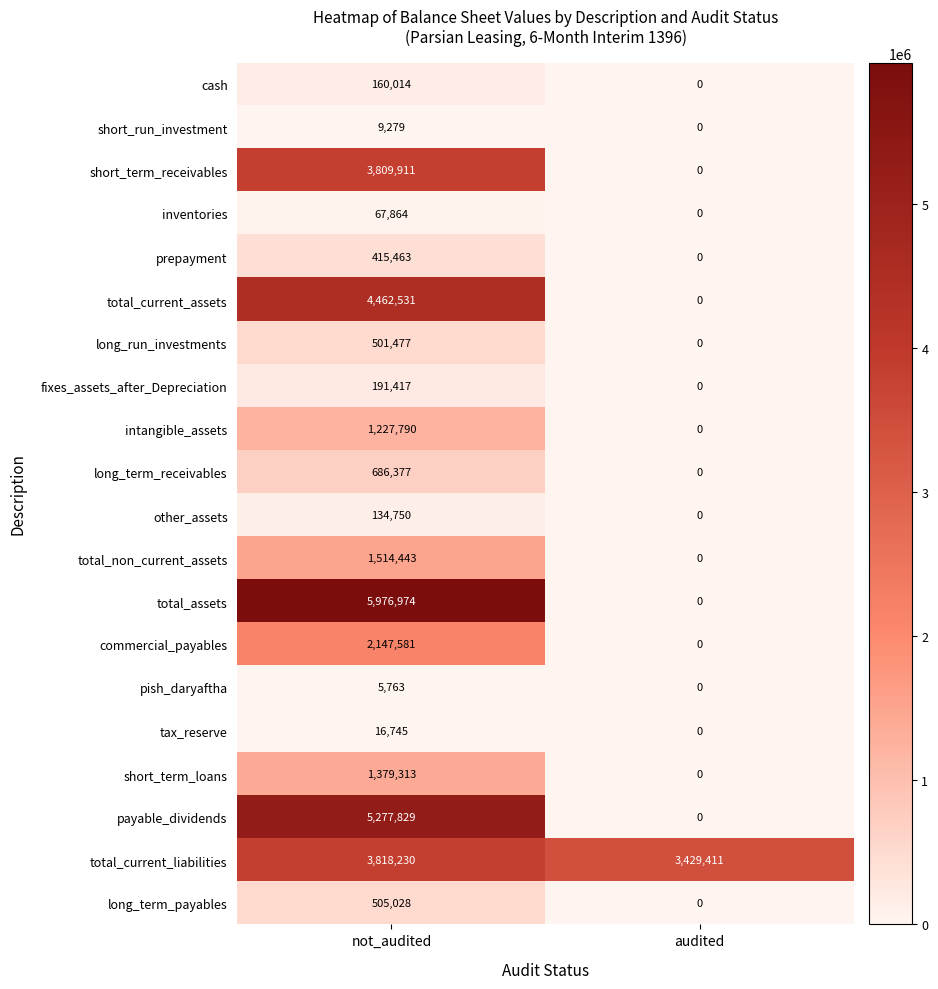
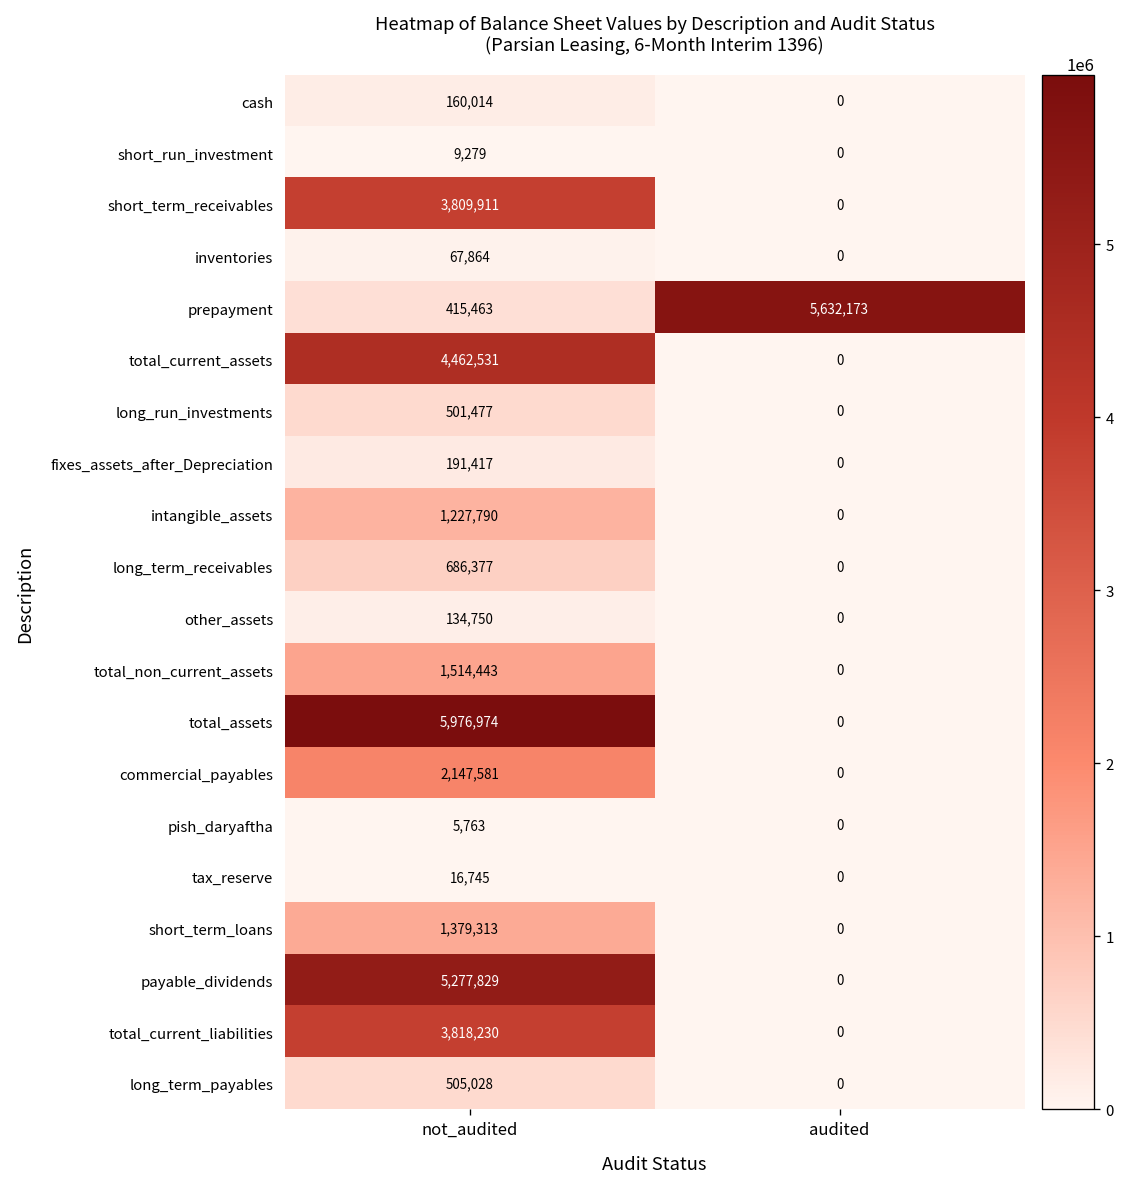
  {
    "cash": {
      "not_audited": "160,014",
      "audited": "0"
    },
    "short_run_investment": {
      "not_audited": "9,279",
      "audited": "0"
    },
    "short_term_receivables": {
      "not_audited": "3,809,911",
      "audited": "0"
    },
    "inventories": {
      "not_audited": "67,864",
      "audited": "0"
    },
    "prepayment": {
      "not_audited": "415,463",
-     "audited": "0"
+     "audited": "5,632,173"
    },
    "total_current_assets": {
      "not_audited": "4,462,531",
      "audited": "0"
    },
    "long_run_investments": {
      "not_audited": "501,477",
      "audited": "0"
    },
    "fixes_assets_after_Depreciation": {
      "not_audited": "191,417",
      "audited": "0"
    },
    "intangible_assets": {
      "not_audited": "1,227,790",
      "audited": "0"
    },
    "long_term_receivables": {
      "not_audited": "686,377",
      "audited": "0"
    },
    "other_assets": {
      "not_audited": "134,750",
      "audited": "0"
    },
    "total_non_current_assets": {
      "not_audited": "1,514,443",
      "audited": "0"
    },
    "total_assets": {
      "not_audited": "5,976,974",
      "audited": "0"
    },
    "commercial_payables": {
      "not_audited": "2,147,581",
      "audited": "0"
    },
    "pish_daryaftha": {
      "not_audited": "5,763",
      "audited": "0"
    },
    "tax_reserve": {
      "not_audited": "16,745",
      "audited": "0"
    },
    "short_term_loans": {
      "not_audited": "1,379,313",
      "audited": "0"
    },
    "payable_dividends": {
      "not_audited": "5,277,829",
      "audited": "0"
    },
    "total_current_liabilities": {
      "not_audited": "3,818,230",
-     "audited": "3,429,411"
+     "audited": "0"
    },
    "long_term_payables": {
      "not_audited": "505,028",
      "audited": "0"
    }
  }
